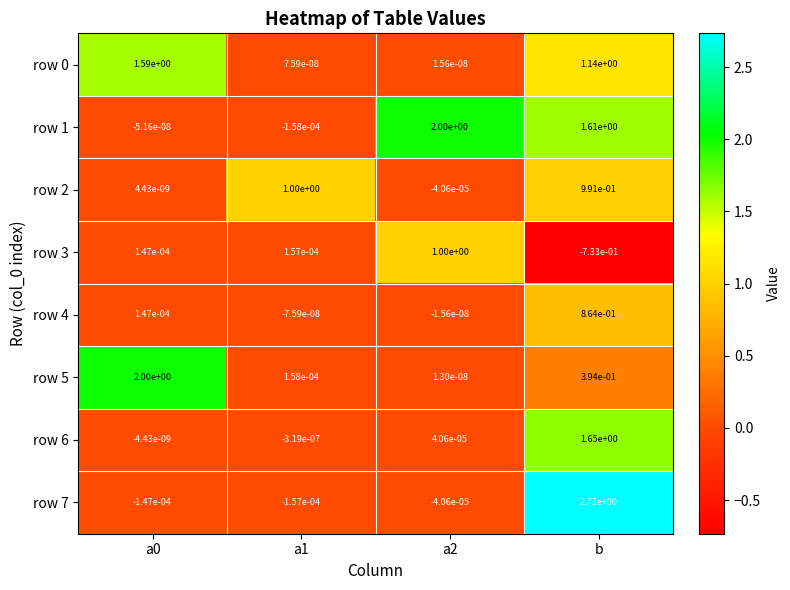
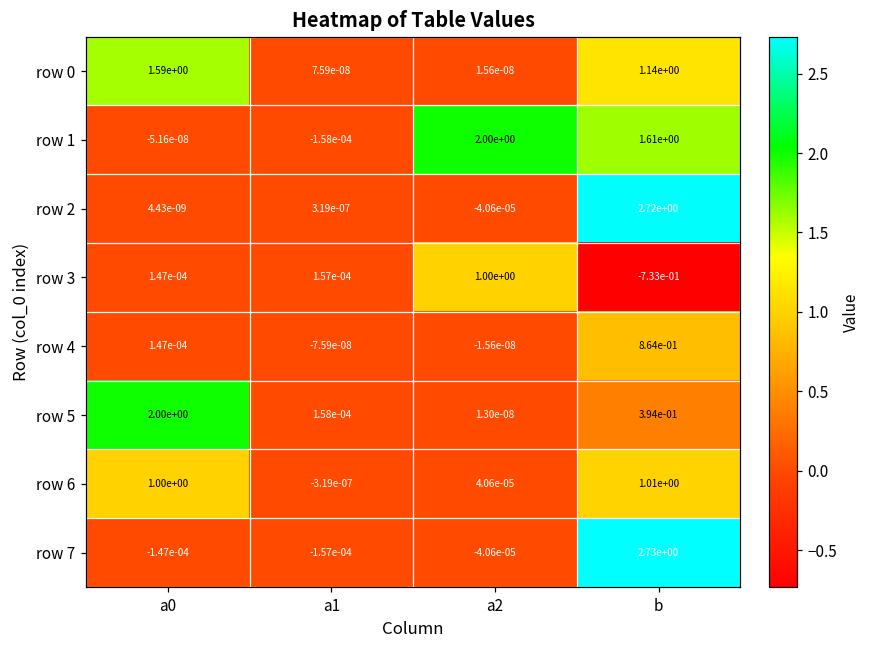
  {
    "row 0": {
      "a0": "1.59e+00",
      "a1": "7.59e-08",
      "a2": "1.56e-08",
      "b": "1.14e+00"
    },
    "row 1": {
      "a0": "-5.16e-08",
      "a1": "-1.58e-04",
      "a2": "2.00e+00",
      "b": "1.61e+00"
    },
    "row 2": {
      "a0": "4.43e-09",
-     "a1": "1.00e+00",
+     "a1": "3.19e-07",
      "a2": "-4.06e-05",
-     "b": "9.91e-01"
+     "b": "2.72e+00"
    },
    "row 3": {
      "a0": "1.47e-04",
      "a1": "1.57e-04",
      "a2": "1.00e+00",
      "b": "-7.33e-01"
    },
    "row 4": {
      "a0": "1.47e-04",
      "a1": "-7.59e-08",
      "a2": "-1.56e-08",
      "b": "8.64e-01"
    },
    "row 5": {
      "a0": "2.00e+00",
      "a1": "1.58e-04",
      "a2": "1.30e-08",
      "b": "3.94e-01"
    },
    "row 6": {
-     "a0": "-4.43e-09",
+     "a0": "1.00e+00",
      "a1": "-3.19e-07",
      "a2": "4.06e-05",
-     "b": "1.65e+00"
+     "b": "1.01e+00"
    },
    "row 7": {
      "a0": "-1.47e-04",
      "a1": "-1.57e-04",
      "a2": "-4.06e-05",
      "b": "2.73e+00"
    }
  }
